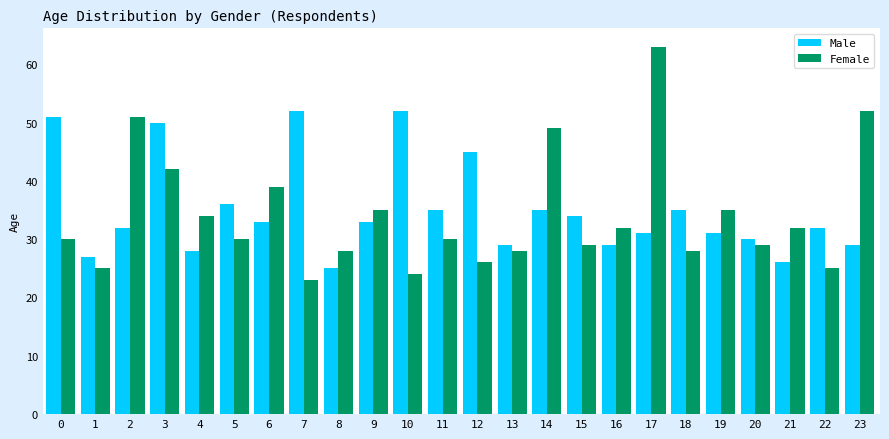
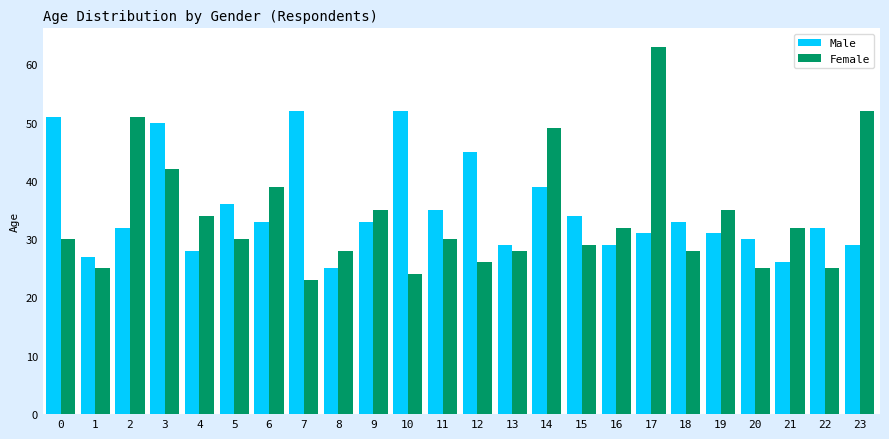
  {
    "Male": {
      "0": 51,
      "1": 27,
      "2": 32,
      "3": 50,
      "4": 28,
      "5": 36,
      "6": 33,
      "7": 52,
      "8": 25,
      "9": 33,
      "10": 52,
      "11": 35,
      "12": 45,
      "13": 29,
-     "14": 35,
+     "14": 39,
      "15": 34,
      "16": 29,
      "17": 31,
-     "18": 35,
+     "18": 33,
      "19": 31,
      "20": 30,
      "21": 26,
      "22": 32,
      "23": 29
    },
    "Female": {
      "0": 30,
      "1": 25,
      "2": 51,
      "3": 42,
      "4": 34,
      "5": 30,
      "6": 39,
      "7": 23,
      "8": 28,
      "9": 35,
      "10": 24,
      "11": 30,
      "12": 26,
      "13": 28,
      "14": 49,
      "15": 29,
      "16": 32,
      "17": 63,
      "18": 28,
      "19": 35,
-     "20": 29,
+     "20": 25,
      "21": 32,
      "22": 25,
      "23": 52
    }
  }
